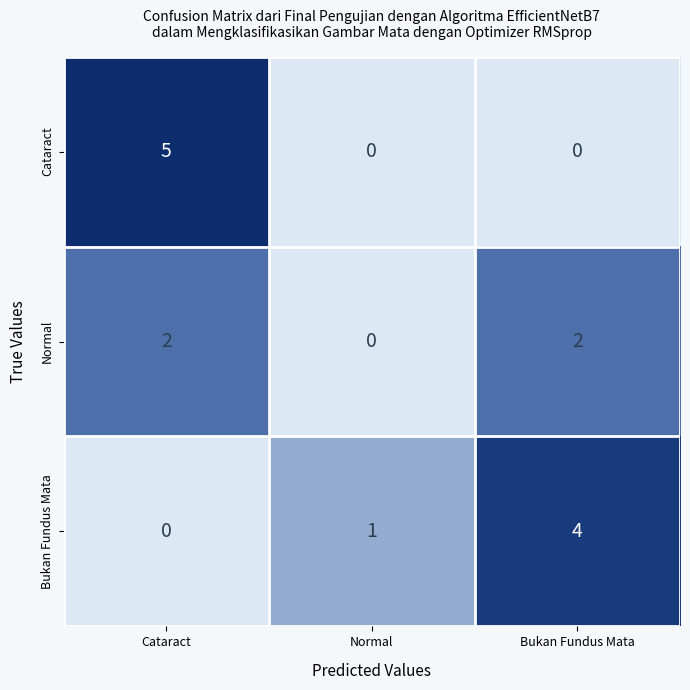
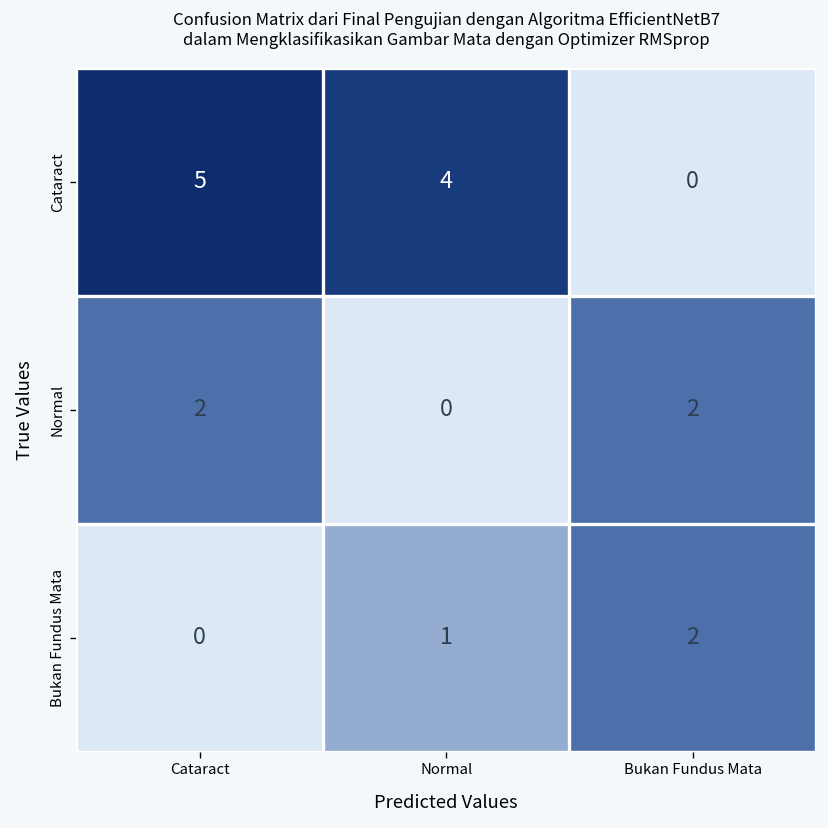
  {
    "Cataract": {
      "Cataract": 5,
-     "Normal": 0,
+     "Normal": 4,
      "Bukan Fundus Mata": 0
    },
    "Normal": {
      "Cataract": 2,
      "Normal": 0,
      "Bukan Fundus Mata": 2
    },
    "Bukan Fundus Mata": {
      "Cataract": 0,
      "Normal": 1,
-     "Bukan Fundus Mata": 4
+     "Bukan Fundus Mata": 2
    }
  }
